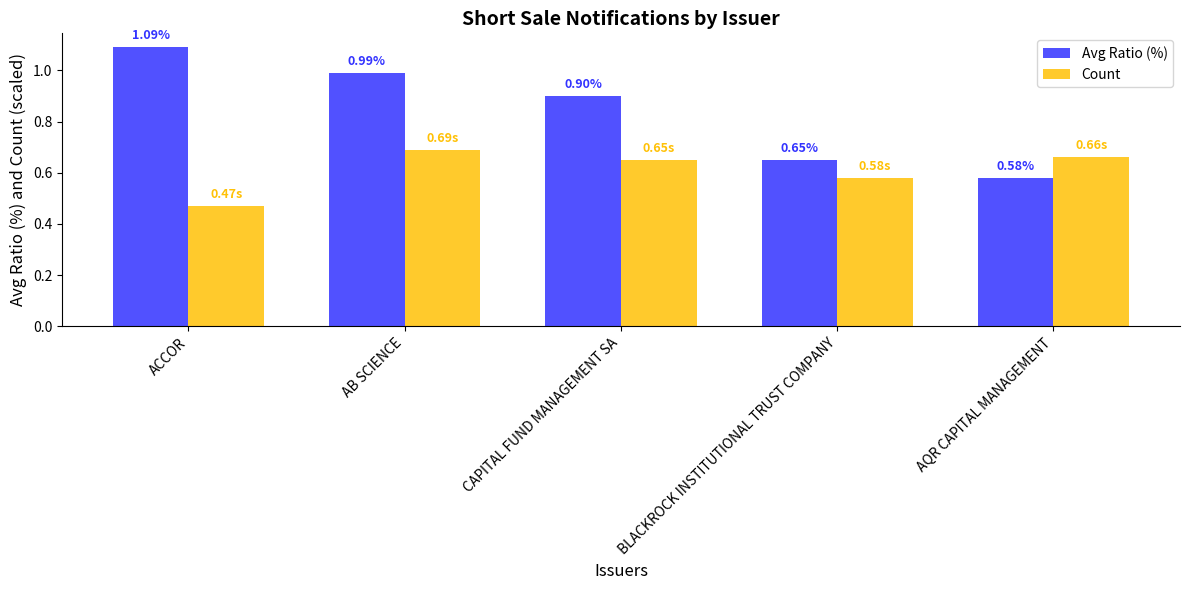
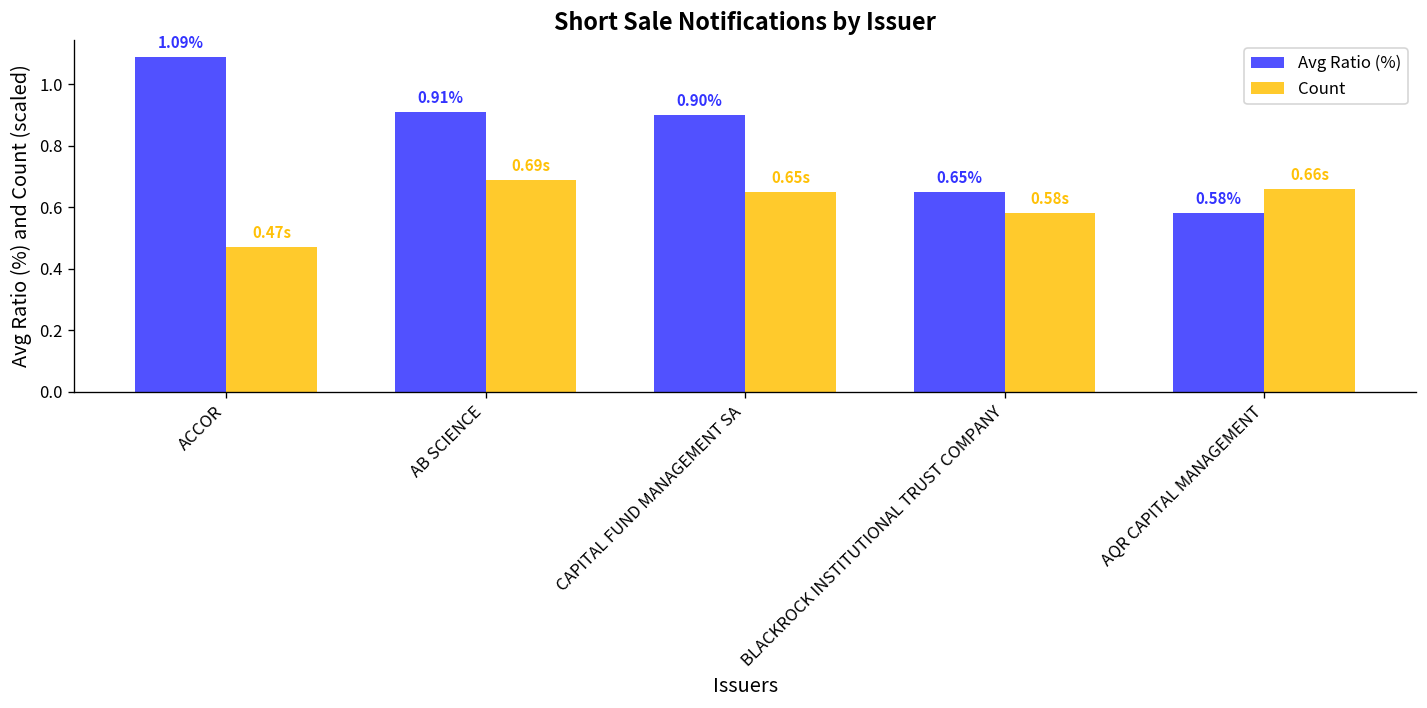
  {
    "Avg Ratio (%)": {
      "ACCOR": "1.09%",
-     "AB SCIENCE": "0.99%",
+     "AB SCIENCE": "0.91%",
      "CAPITAL FUND MANAGEMENT SA": "0.90%",
      "BLACKROCK INSTITUTIONAL TRUST COMPANY": "0.65%",
      "AQR CAPITAL MANAGEMENT": "0.58%"
    },
    "Count": {
      "ACCOR": "0.47s",
      "AB SCIENCE": "0.69s",
      "CAPITAL FUND MANAGEMENT SA": "0.65s",
      "BLACKROCK INSTITUTIONAL TRUST COMPANY": "0.58s",
      "AQR CAPITAL MANAGEMENT": "0.66s"
    }
  }
